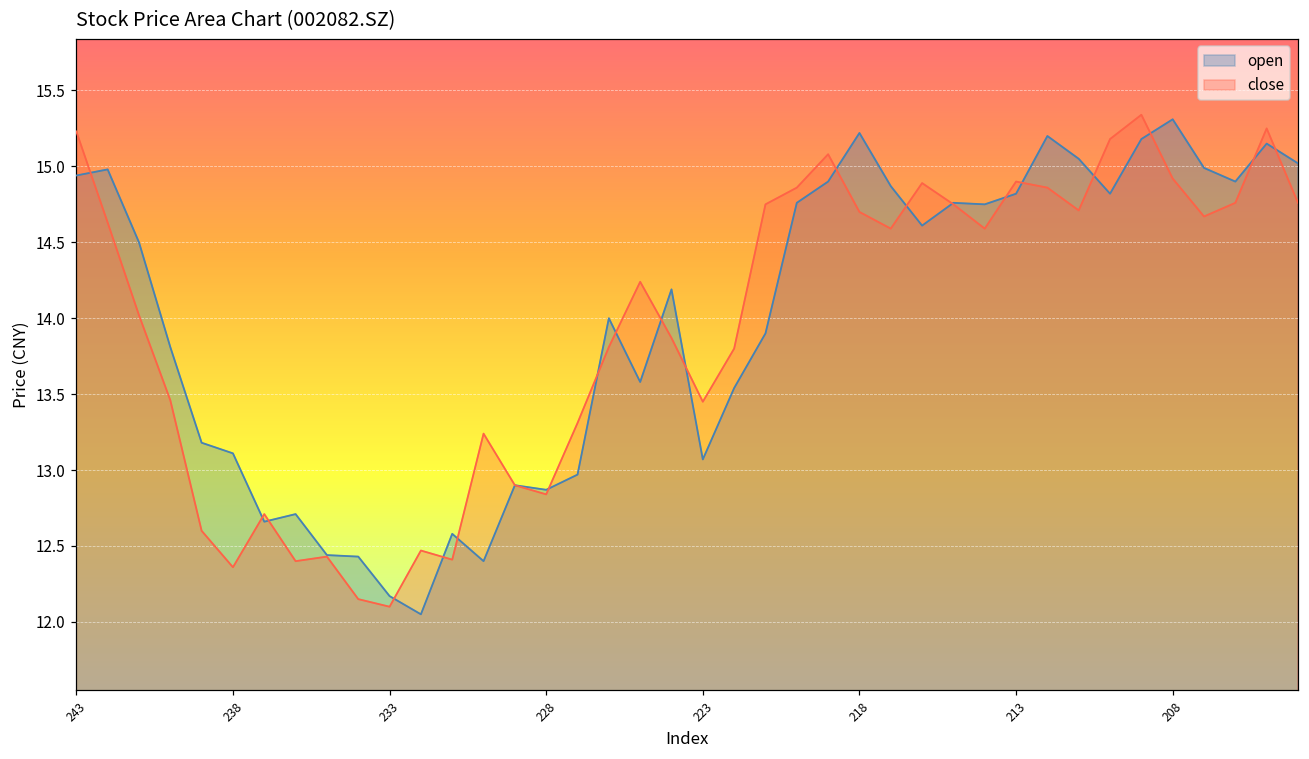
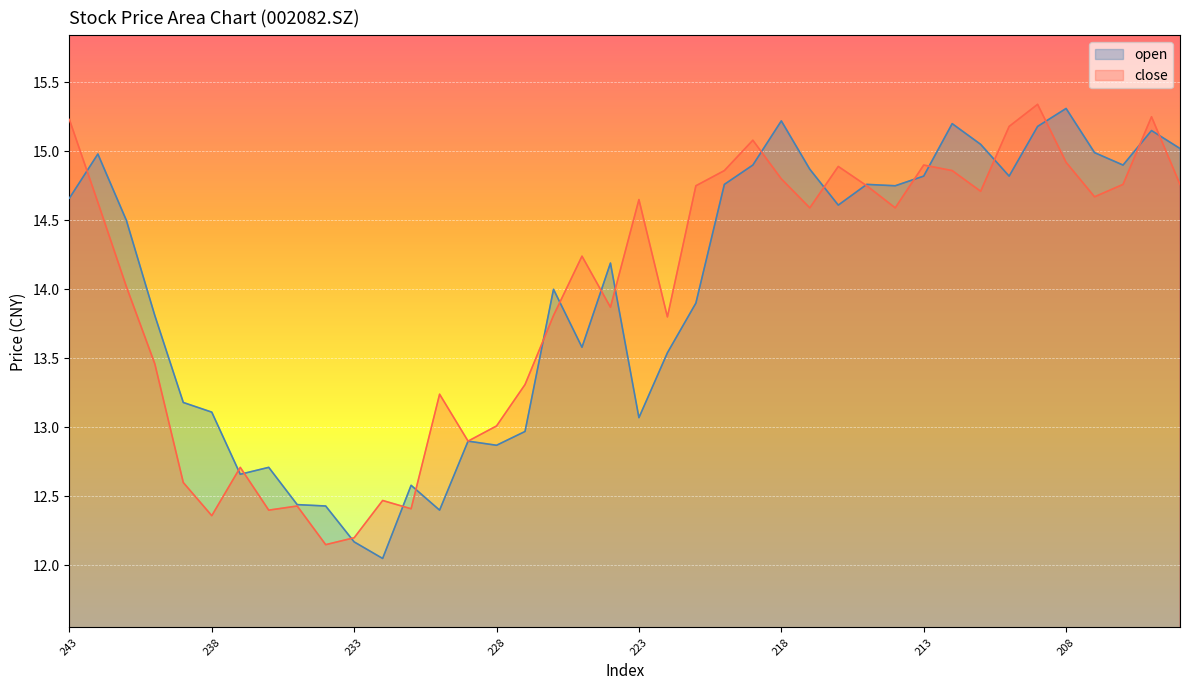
  {
    "open": {
-     "243": 14.94,
+     "243": 14.66,
      "238": 13.11,
      "233": 12.17,
      "228": 12.87,
      "223": 13.07,
      "218": 15.22,
      "213": 14.82,
      "208": 15.31
    },
    "close": {
      "243": 15.23,
      "238": 12.36,
-     "233": 12.1,
-     "228": 12.84,
-     "223": 13.45,
-     "218": 14.7,
+     "233": 12.2,
+     "228": 13.01,
+     "223": 14.65,
+     "218": 14.8,
      "213": 14.90,
      "208": 14.92
    }
  }
